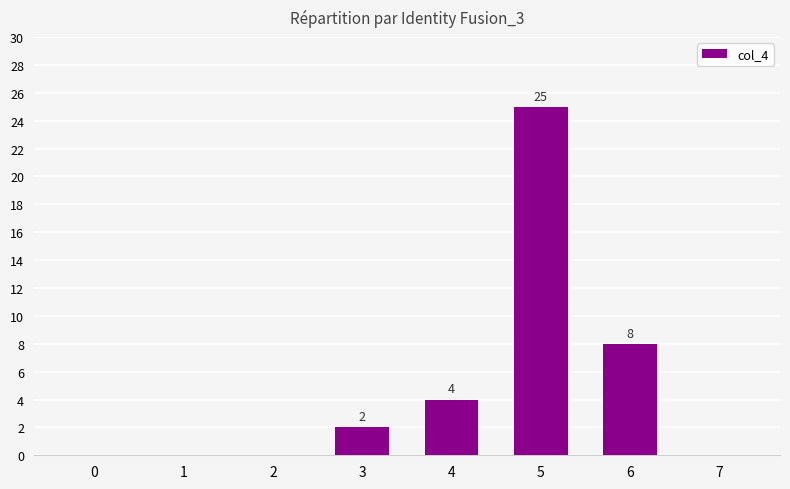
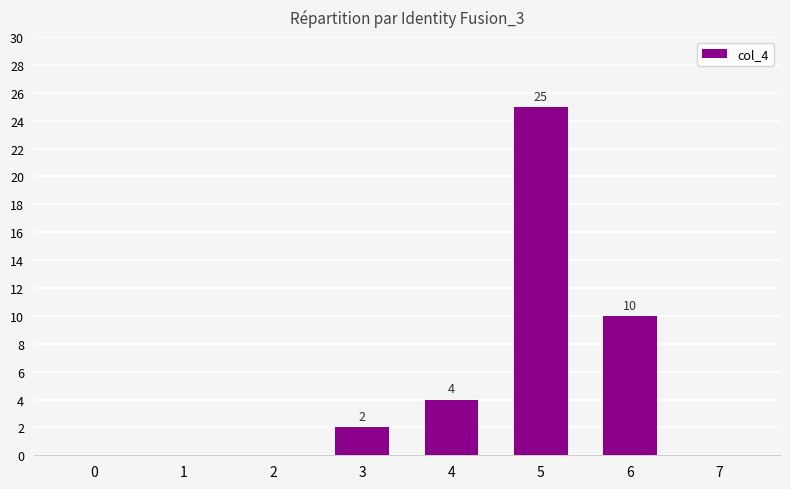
  {
    "3": 2,
    "4": 4,
    "5": 25,
-   "6": 8
+   "6": 10
  }
